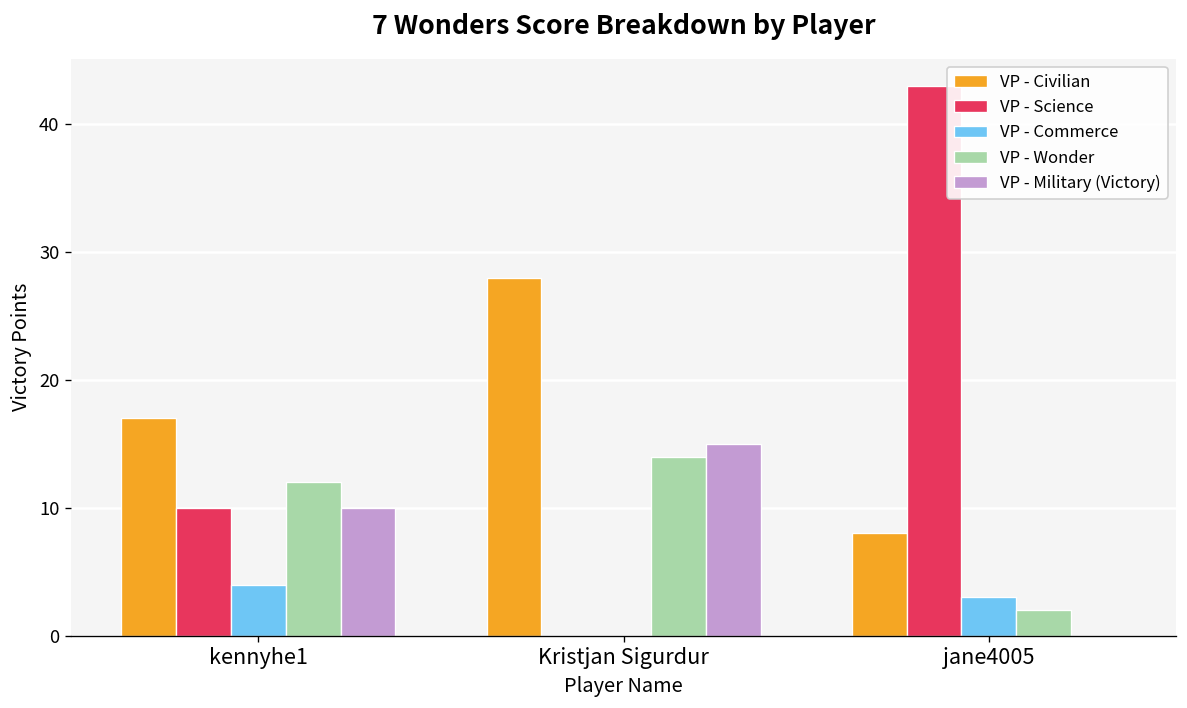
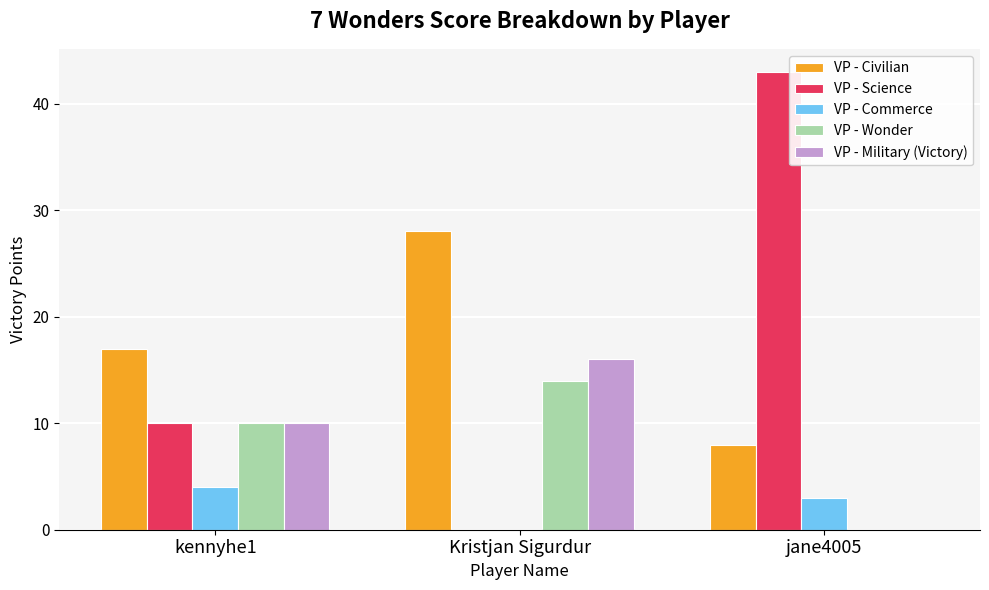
  {
    "VP - Civilian": {
      "kennyhe1": 17,
      "Kristjan Sigurdur": 28,
      "jane4005": 8
    },
    "VP - Science": {
      "kennyhe1": 10,
      "Kristjan Sigurdur": 0,
      "jane4005": 43
    },
    "VP - Commerce": {
      "kennyhe1": 4,
      "Kristjan Sigurdur": 0,
      "jane4005": 3
    },
    "VP - Wonder": {
-     "kennyhe1": 12,
+     "kennyhe1": 10,
      "Kristjan Sigurdur": 14,
-     "jane4005": 2
+     "jane4005": 0
    },
    "VP - Military (Victory)": {
      "kennyhe1": 10,
-     "Kristjan Sigurdur": 15,
+     "Kristjan Sigurdur": 16,
      "jane4005": 0
    }
  }
